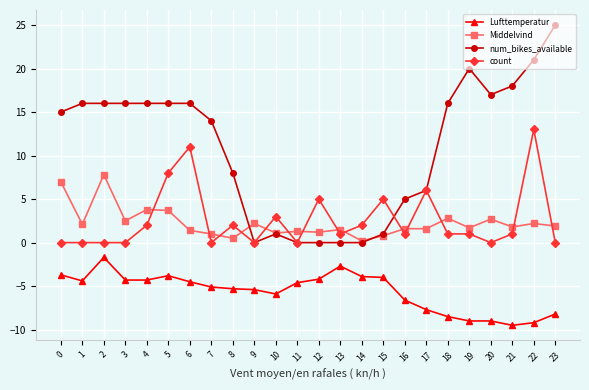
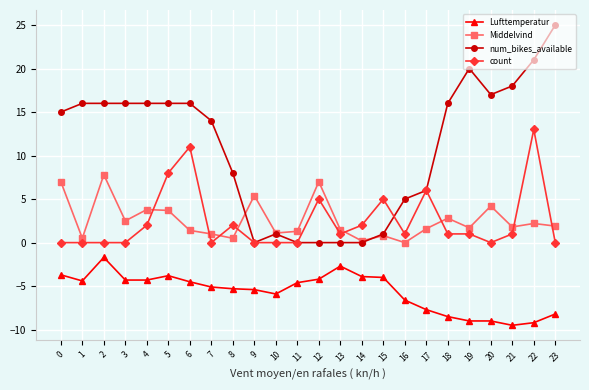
  {
    "Middelvind": {
      "0": 7,
-     "1": 2,
+     "1": 1,
      "2": 8,
      "3": 3,
      "4": 4,
      "5": 4,
      "6": 1,
      "7": 1,
      "8": 1,
-     "9": 2,
+     "9": 5,
      "11": 1,
-     "12": 1,
+     "12": 7,
      "13": 2,
-     "16": 2,
+     "16": 0,
      "17": 2,
      "18": 3,
      "19": 2,
-     "20": 3,
+     "20": 4,
      "21": 2,
      "22": 2,
      "23": 2
    },
    "count": {
      "0": 0,
      "1": 0,
      "2": 0,
      "3": 0,
      "4": 2,
      "5": 8,
      "6": 11,
      "7": 0,
      "8": 2,
-     "10": 3,
+     "10": 0,
      "12": 5,
      "13": 1,
      "14": 2,
      "15": 5,
      "16": 1,
      "18": 1,
      "19": 1,
      "20": 0,
      "21": 1,
      "22": 13,
      "23": 0
    }
  }
